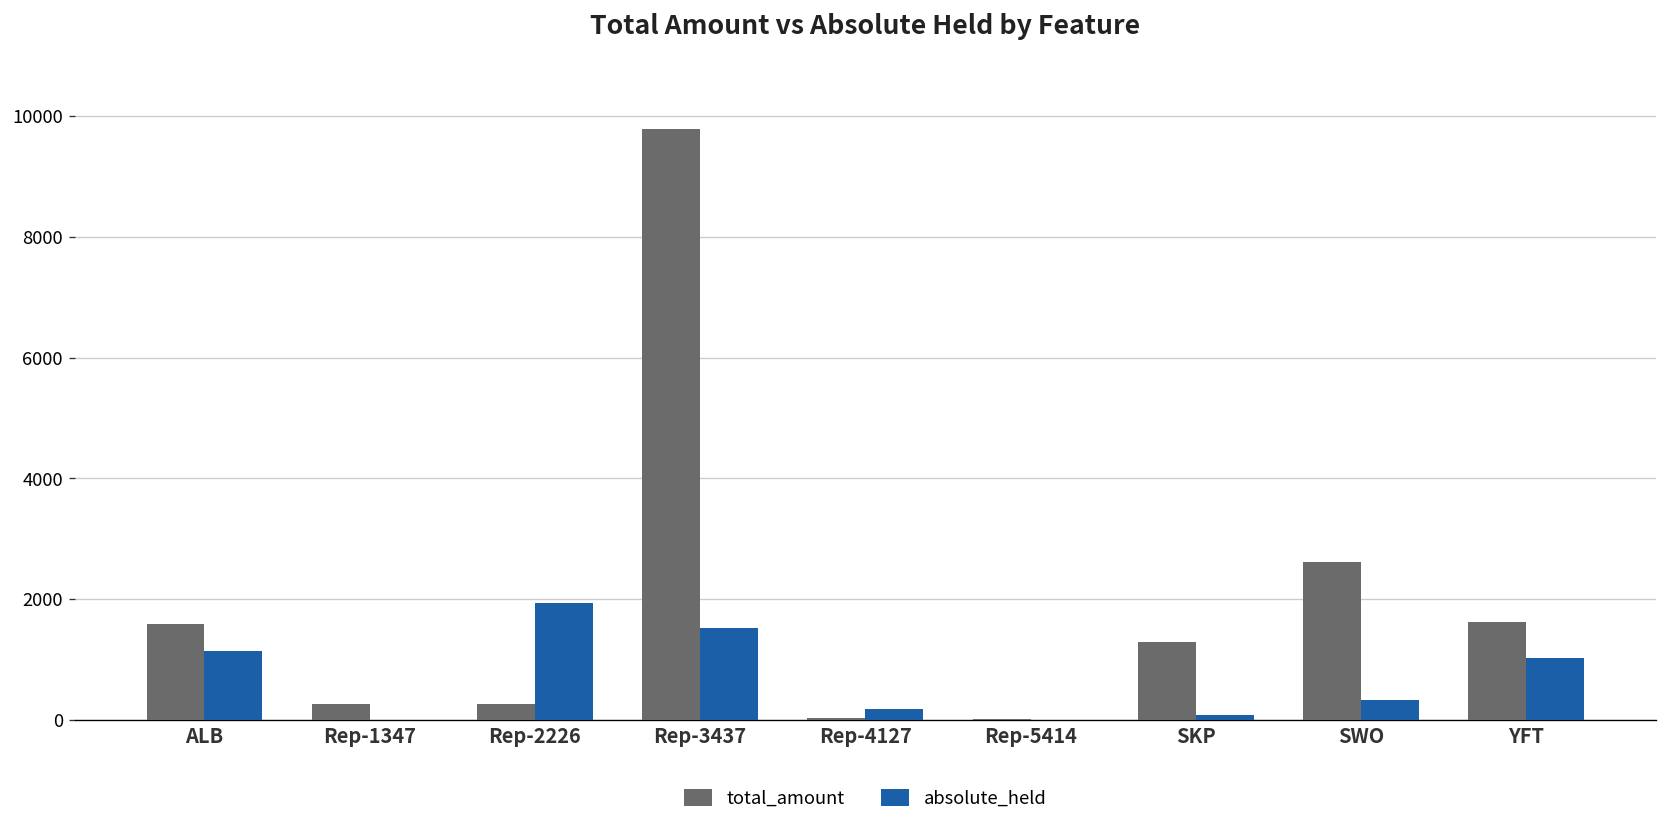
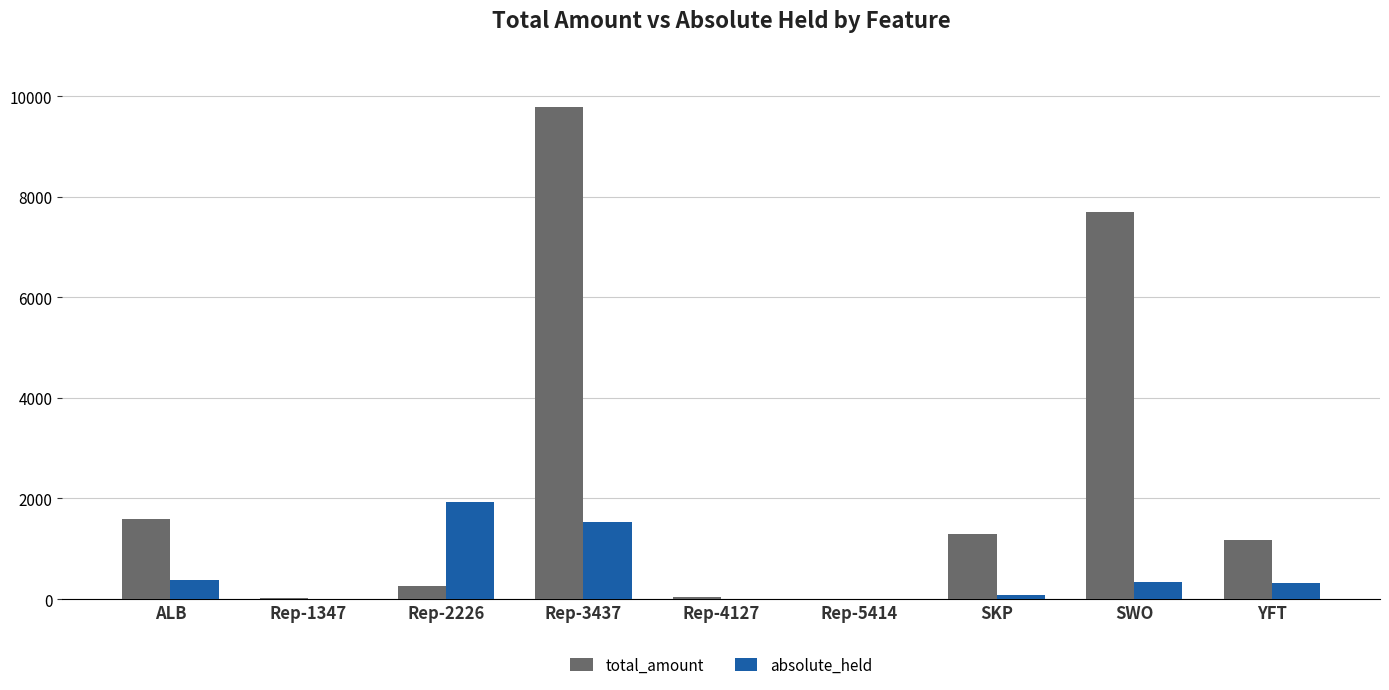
  {
    "total_amount": {
      "ALB": 1600,
-     "Rep-1347": 300,
+     "Rep-1347": 0,
      "Rep-2226": 300,
      "Rep-3437": 9800,
      "SKP": 1300,
-     "SWO": 2600,
-     "YFT": 1600
+     "SWO": 7700,
+     "YFT": 1200
    },
    "absolute_held": {
-     "ALB": 1100,
+     "ALB": 400,
      "Rep-2226": 1900,
      "Rep-3437": 1500,
-     "Rep-4127": 200,
+     "Rep-4127": 0,
      "SKP": 100,
      "SWO": 300,
-     "YFT": 1000
+     "YFT": 300
    }
  }
